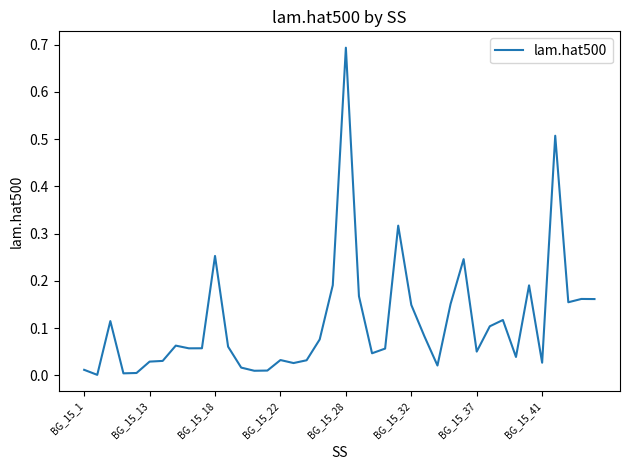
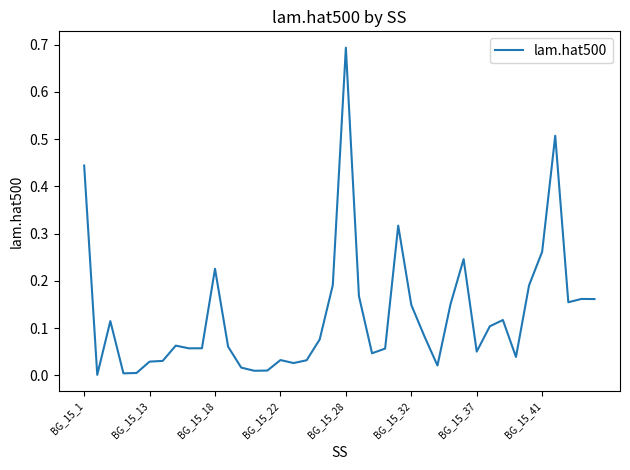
  {
-   "BG_15_1": 0.01,
+   "BG_15_1": 0.44,
    "BG_15_13": 0.03,
-   "BG_15_18": 0.25,
+   "BG_15_18": 0.23,
    "BG_15_22": 0.03,
    "BG_15_28": 0.69,
    "BG_15_32": 0.15,
    "BG_15_37": 0.05,
-   "BG_15_41": 0.03
+   "BG_15_41": 0.26
  }
